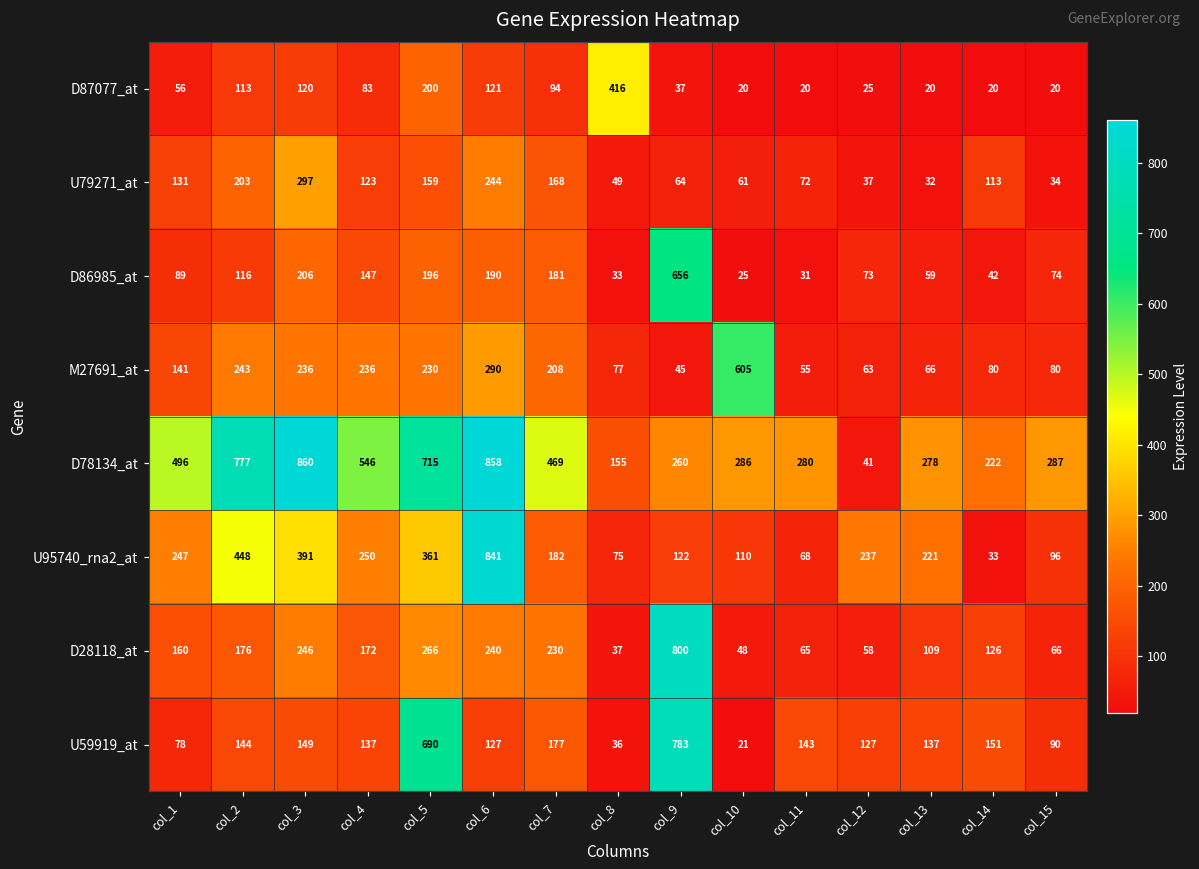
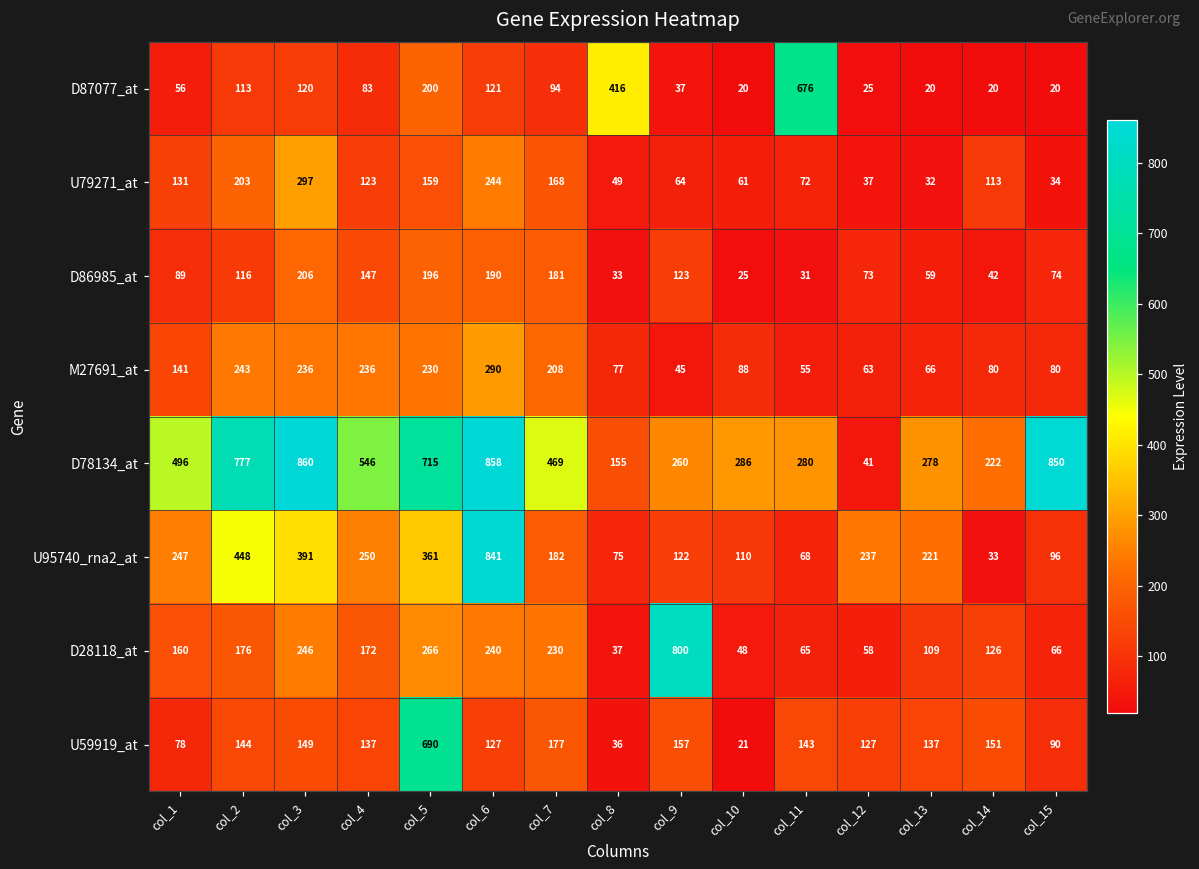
  {
    "D87077_at": {
      "col_1": 56,
      "col_2": 113,
      "col_3": 120,
      "col_4": 83,
      "col_5": 200,
      "col_6": 121,
      "col_7": 94,
      "col_8": 416,
      "col_9": 37,
      "col_10": 20,
-     "col_11": 20,
+     "col_11": 676,
      "col_12": 25,
      "col_13": 20,
      "col_14": 20,
      "col_15": 20
    },
    "U79271_at": {
      "col_1": 131,
      "col_2": 203,
      "col_3": 297,
      "col_4": 123,
      "col_5": 159,
      "col_6": 244,
      "col_7": 168,
      "col_8": 49,
      "col_9": 64,
      "col_10": 61,
      "col_11": 72,
      "col_12": 37,
      "col_13": 32,
      "col_14": 113,
      "col_15": 34
    },
    "D86985_at": {
      "col_1": 89,
      "col_2": 116,
      "col_3": 206,
      "col_4": 147,
      "col_5": 196,
      "col_6": 190,
      "col_7": 181,
      "col_8": 33,
-     "col_9": 656,
+     "col_9": 123,
      "col_10": 25,
      "col_11": 31,
      "col_12": 73,
      "col_13": 59,
      "col_14": 42,
      "col_15": 74
    },
    "M27691_at": {
      "col_1": 141,
      "col_2": 243,
      "col_3": 236,
      "col_4": 236,
      "col_5": 230,
      "col_6": 290,
      "col_7": 208,
      "col_8": 77,
      "col_9": 45,
-     "col_10": 605,
+     "col_10": 88,
      "col_11": 55,
      "col_12": 63,
      "col_13": 66,
      "col_14": 80,
      "col_15": 80
    },
    "D78134_at": {
      "col_1": 496,
      "col_2": 777,
      "col_3": 860,
      "col_4": 546,
      "col_5": 715,
      "col_6": 858,
      "col_7": 469,
      "col_8": 155,
      "col_9": 260,
      "col_10": 286,
      "col_11": 280,
      "col_12": 41,
      "col_13": 278,
      "col_14": 222,
-     "col_15": 287
+     "col_15": 850
    },
    "U95740_rna2_at": {
      "col_1": 247,
      "col_2": 448,
      "col_3": 391,
      "col_4": 250,
      "col_5": 361,
      "col_6": 841,
      "col_7": 182,
      "col_8": 75,
      "col_9": 122,
      "col_10": 110,
      "col_11": 68,
      "col_12": 237,
      "col_13": 221,
      "col_14": 33,
      "col_15": 96
    },
    "D28118_at": {
      "col_1": 160,
      "col_2": 176,
      "col_3": 246,
      "col_4": 172,
      "col_5": 266,
      "col_6": 240,
      "col_7": 230,
      "col_8": 37,
      "col_9": 800,
      "col_10": 48,
      "col_11": 65,
      "col_12": 58,
      "col_13": 109,
      "col_14": 126,
      "col_15": 66
    },
    "U59919_at": {
      "col_1": 78,
      "col_2": 144,
      "col_3": 149,
      "col_4": 137,
      "col_5": 690,
      "col_6": 127,
      "col_7": 177,
      "col_8": 36,
-     "col_9": 783,
+     "col_9": 157,
      "col_10": 21,
      "col_11": 143,
      "col_12": 127,
      "col_13": 137,
      "col_14": 151,
      "col_15": 90
    }
  }
